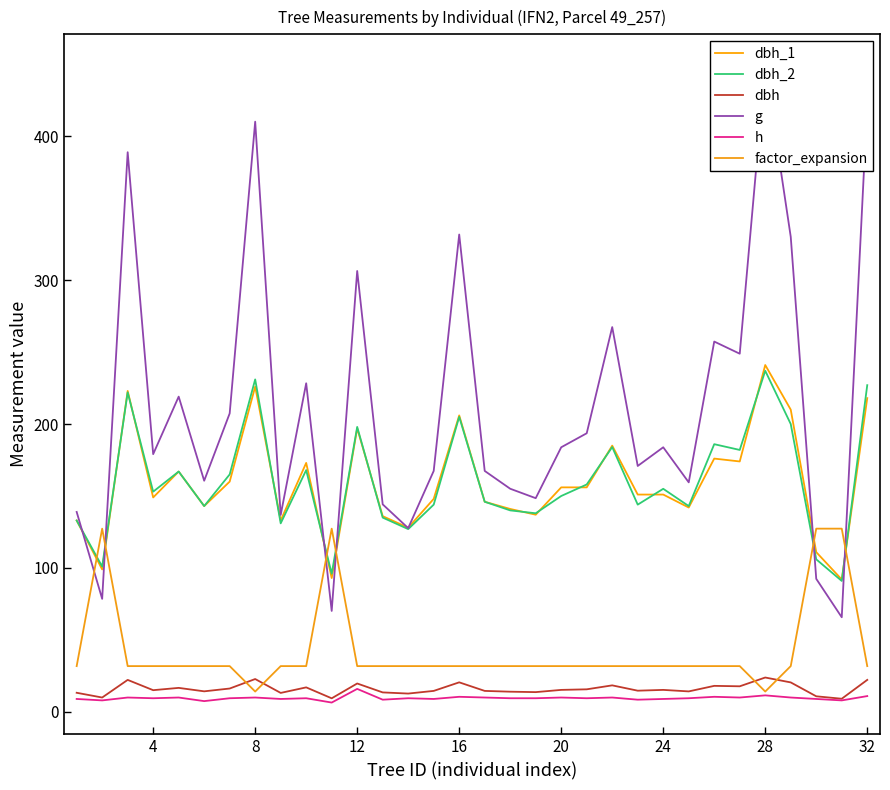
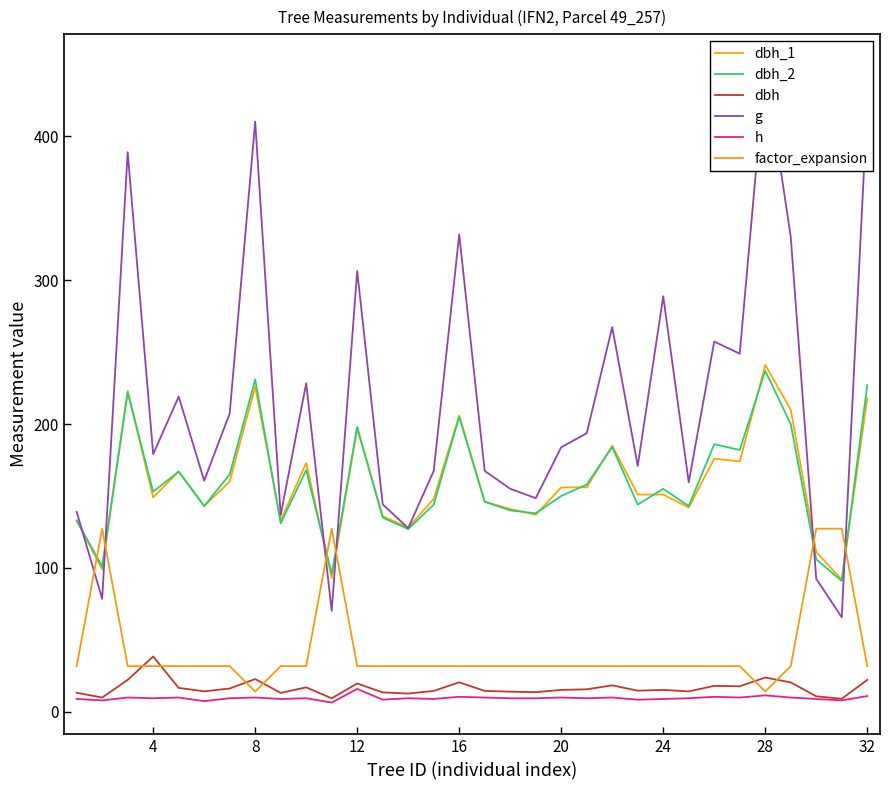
  {
    "dbh_2": {
      "4": 153,
      "8": 231,
      "20": 150,
      "24": 155,
      "28": 237,
      "32": 227
    },
    "dbh": {
-     "4": 15,
+     "4": 39,
      "8": 23,
      "12": 20,
      "16": 21,
      "20": 15,
      "24": 15,
      "28": 24,
      "32": 22
    },
    "g": {
      "4": 179,
      "8": 410,
      "12": 306,
      "16": 332,
      "20": 184,
-     "24": 184
+     "24": 289
    },
    "h": {
      "4": 10,
      "8": 10,
      "12": 16,
      "16": 11,
      "20": 10,
      "24": 9,
      "28": 12,
      "32": 11
    }
  }
